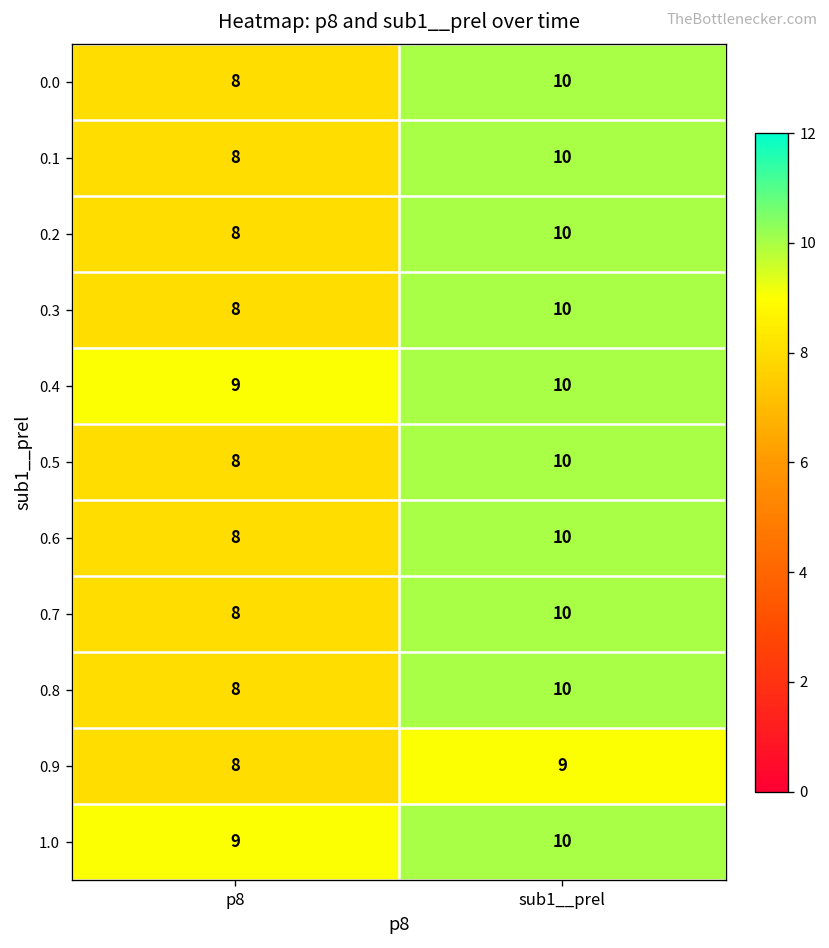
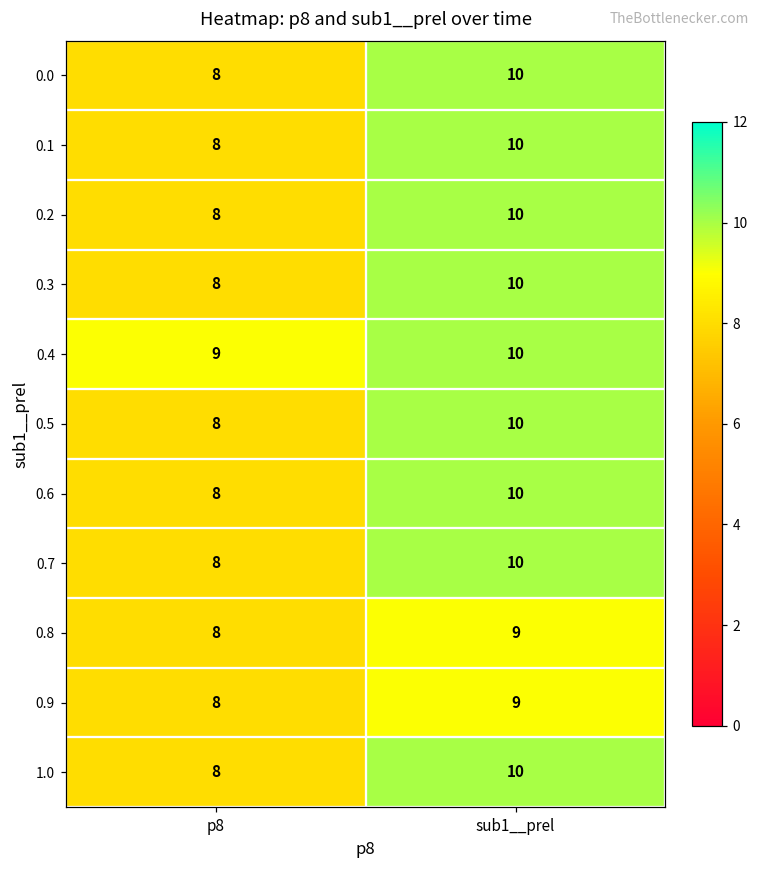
  {
    "0.0": {
      "p8": 8,
      "sub1__prel": 10
    },
    "0.1": {
      "p8": 8,
      "sub1__prel": 10
    },
    "0.2": {
      "p8": 8,
      "sub1__prel": 10
    },
    "0.3": {
      "p8": 8,
      "sub1__prel": 10
    },
    "0.4": {
      "p8": 9,
      "sub1__prel": 10
    },
    "0.5": {
      "p8": 8,
      "sub1__prel": 10
    },
    "0.6": {
      "p8": 8,
      "sub1__prel": 10
    },
    "0.7": {
      "p8": 8,
      "sub1__prel": 10
    },
    "0.8": {
      "p8": 8,
-     "sub1__prel": 10
+     "sub1__prel": 9
    },
    "0.9": {
      "p8": 8,
      "sub1__prel": 9
    },
    "1.0": {
-     "p8": 9,
+     "p8": 8,
      "sub1__prel": 10
    }
  }
